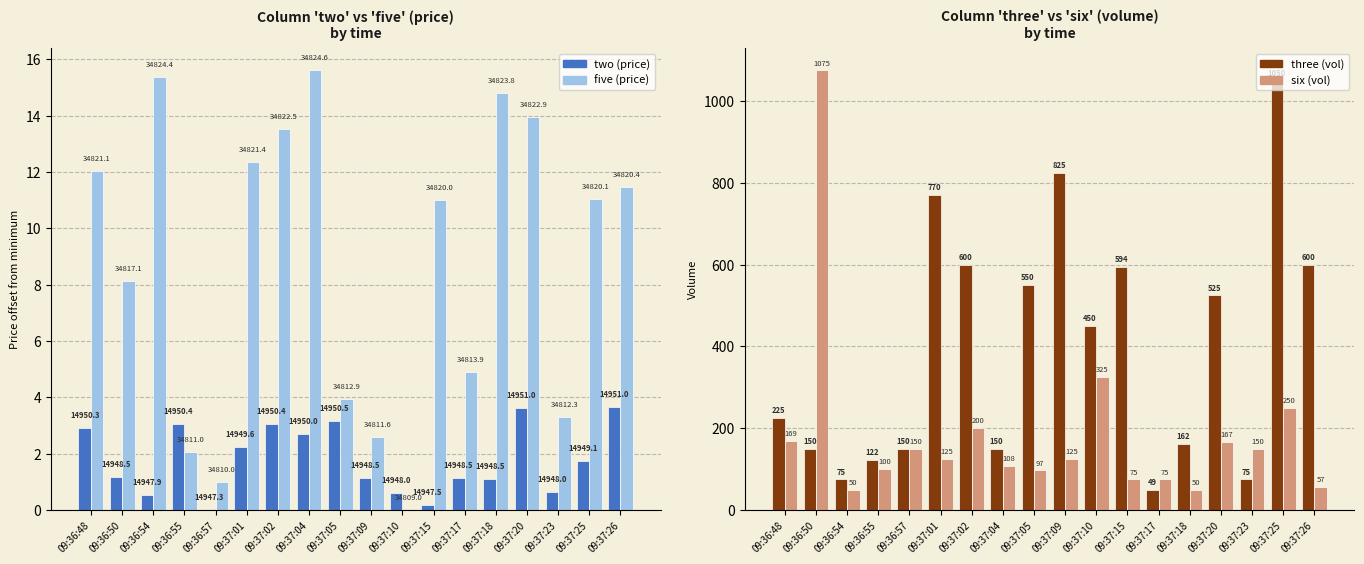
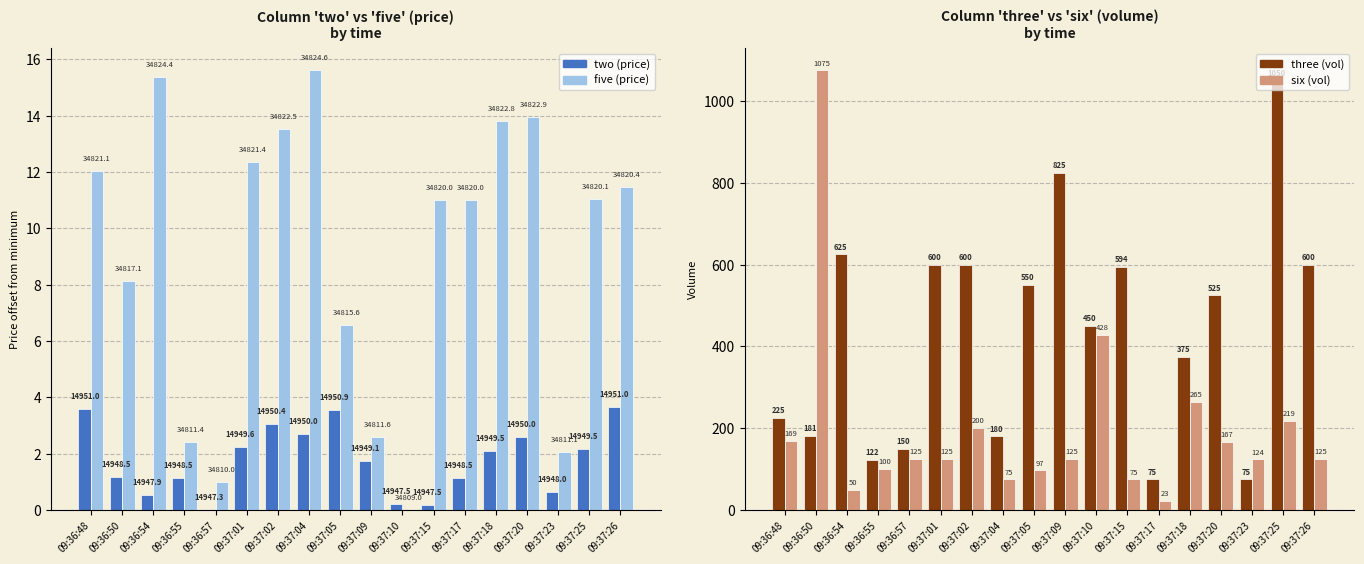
  {
    "Column 'two' vs 'five' (price) by time": {
      "two (price)": {
-       "09:36:48": 14950.3,
-       "09:36:55": 14950.4,
-       "09:37:05": 14950.5,
-       "09:37:09": 14948.5,
-       "09:37:10": 14948.0,
-       "09:37:18": 14948.5,
-       "09:37:20": 14951.0,
-       "09:37:25": 14949.1
+       "09:36:48": 14951.0,
+       "09:36:55": 14948.5,
+       "09:37:05": 14950.9,
+       "09:37:09": 14949.1,
+       "09:37:10": 14947.5,
+       "09:37:18": 14949.5,
+       "09:37:20": 14950.0,
+       "09:37:25": 14949.5
      },
      "five (price)": {
-       "09:36:55": 34811.0,
-       "09:37:05": 34812.9,
-       "09:37:17": 34813.9,
-       "09:37:18": 34823.8,
-       "09:37:23": 34812.3
+       "09:36:55": 34811.4,
+       "09:37:05": 34815.6,
+       "09:37:17": 34820.0,
+       "09:37:18": 34822.8,
+       "09:37:23": 34811.1
      }
    },
    "Column 'three' vs 'six' (volume) by time": {
      "three (vol)": {
        "09:36:48": 225,
-       "09:36:50": 150,
-       "09:36:54": 75,
+       "09:36:50": 181,
+       "09:36:54": 625,
        "09:36:55": 122,
        "09:36:57": 150,
-       "09:37:01": 770,
+       "09:37:01": 600,
        "09:37:02": 600,
-       "09:37:04": 150,
+       "09:37:04": 180,
        "09:37:05": 550,
        "09:37:09": 825,
        "09:37:10": 450,
        "09:37:15": 594,
-       "09:37:17": 49,
-       "09:37:18": 162,
+       "09:37:17": 75,
+       "09:37:18": 375,
        "09:37:20": 525,
        "09:37:23": 75,
        "09:37:26": 600
      },
      "six (vol)": {
        "09:36:48": 169,
        "09:36:50": 1075,
        "09:36:54": 50,
        "09:36:55": 100,
-       "09:36:57": 150,
+       "09:36:57": 125,
        "09:37:01": 125,
        "09:37:02": 200,
-       "09:37:04": 108,
+       "09:37:04": 75,
        "09:37:05": 97,
        "09:37:09": 125,
-       "09:37:10": 325,
+       "09:37:10": 428,
        "09:37:15": 75,
-       "09:37:17": 75,
-       "09:37:18": 50,
+       "09:37:17": 23,
+       "09:37:18": 265,
        "09:37:20": 167,
-       "09:37:23": 150,
-       "09:37:25": 250,
-       "09:37:26": 57
+       "09:37:23": 124,
+       "09:37:25": 219,
+       "09:37:26": 125
      }
    }
  }
